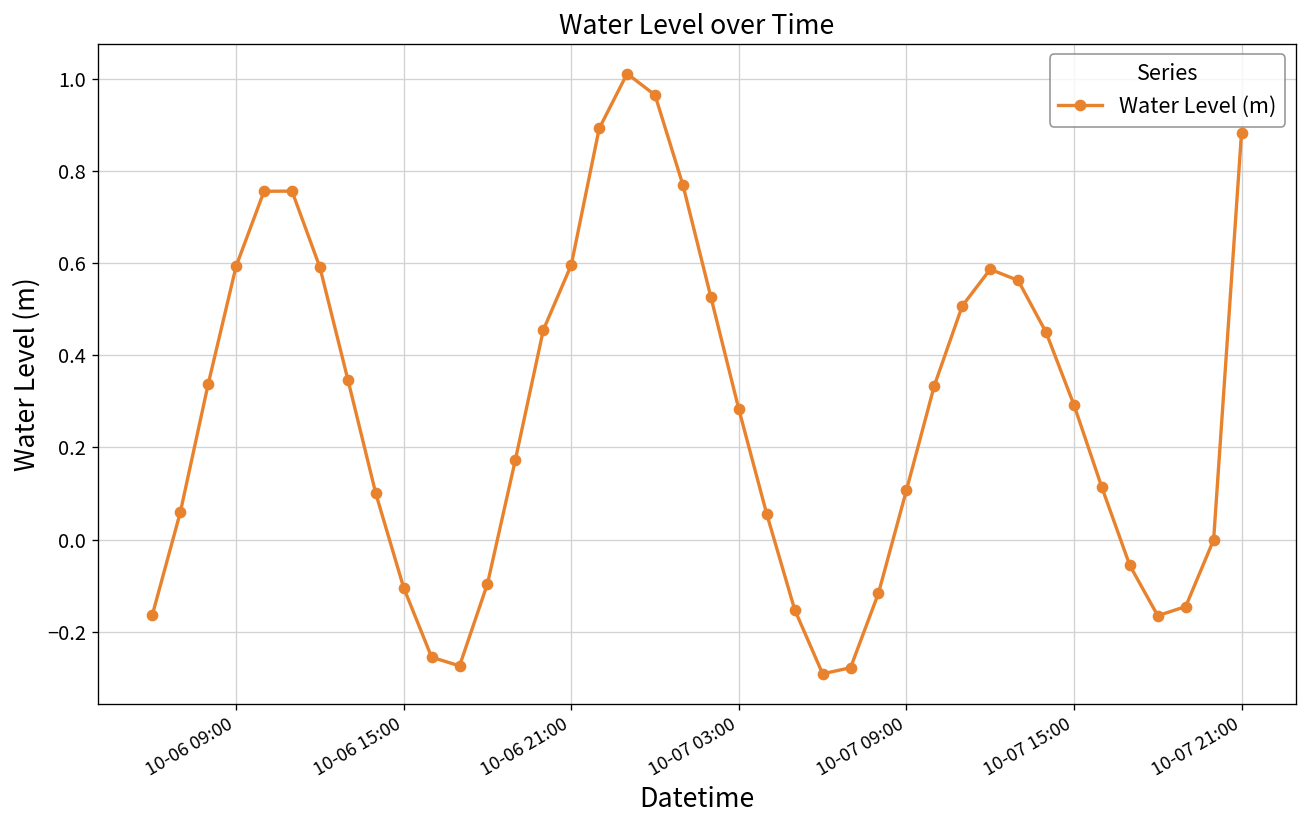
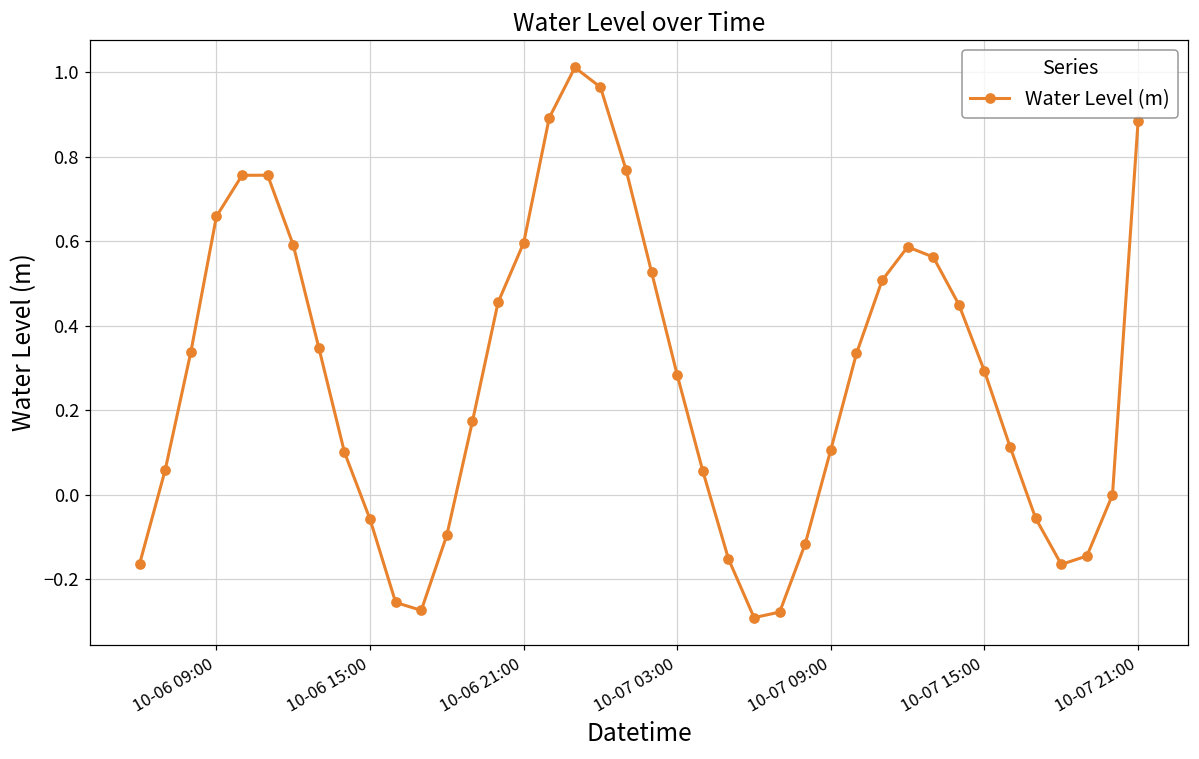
  {
-   "10-06 09:00": 0.59,
-   "10-06 15:00": -0.10,
+   "10-06 09:00": 0.66,
+   "10-06 15:00": -0.06,
    "10-06 21:00": 0.60,
    "10-07 03:00": 0.28,
    "10-07 09:00": 0.11,
    "10-07 15:00": 0.29,
    "10-07 21:00": 0.88
  }
